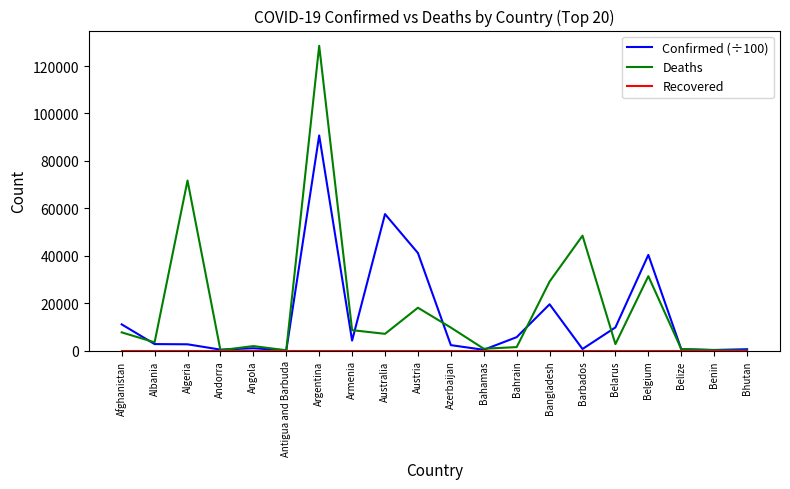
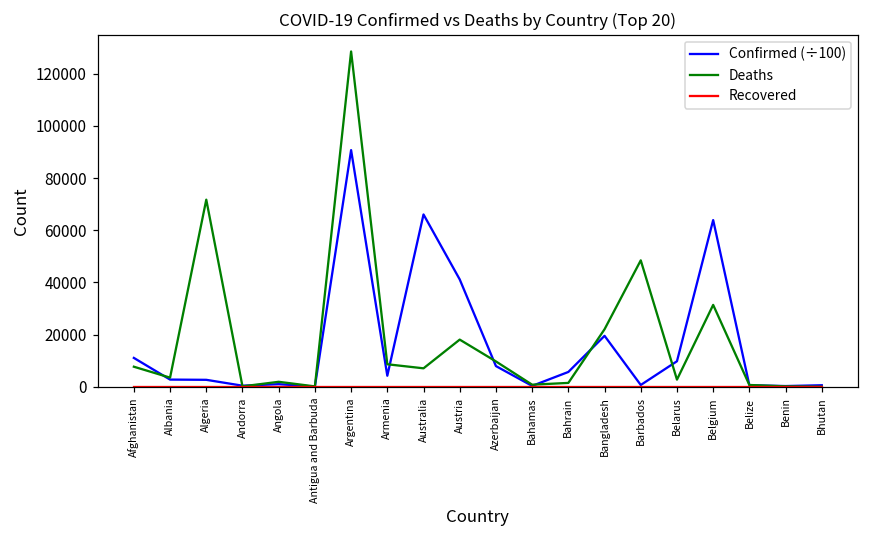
  {
    "Confirmed (÷100)": {
      "Afghanistan": 11000,
      "Algeria": 3000,
      "Argentina": 91000,
      "Armenia": 4000,
-     "Australia": 58000,
+     "Australia": 66000,
      "Austria": 41000,
-     "Azerbaijan": 2000,
+     "Azerbaijan": 8000,
      "Bahrain": 6000,
      "Bangladesh": 20000,
      "Belarus": 10000,
-     "Belgium": 40000
+     "Belgium": 64000
    },
    "Deaths": {
      "Afghanistan": 8000,
      "Algeria": 72000,
      "Argentina": 129000,
      "Armenia": 9000,
      "Australia": 7000,
      "Austria": 18000,
      "Azerbaijan": 10000,
      "Bahrain": 1000,
-     "Bangladesh": 29000,
+     "Bangladesh": 22000,
      "Barbados": 48000,
      "Belarus": 3000,
      "Belgium": 31000
    },
    "Recovered": {
      "Afghanistan": 0,
      "Albania": 0,
      "Algeria": 0,
      "Argentina": 0,
      "Armenia": 0,
      "Australia": 0,
      "Austria": 0,
      "Azerbaijan": 0,
      "Bahrain": 0,
      "Bangladesh": 0,
      "Belarus": 0,
      "Belgium": 0
    }
  }
